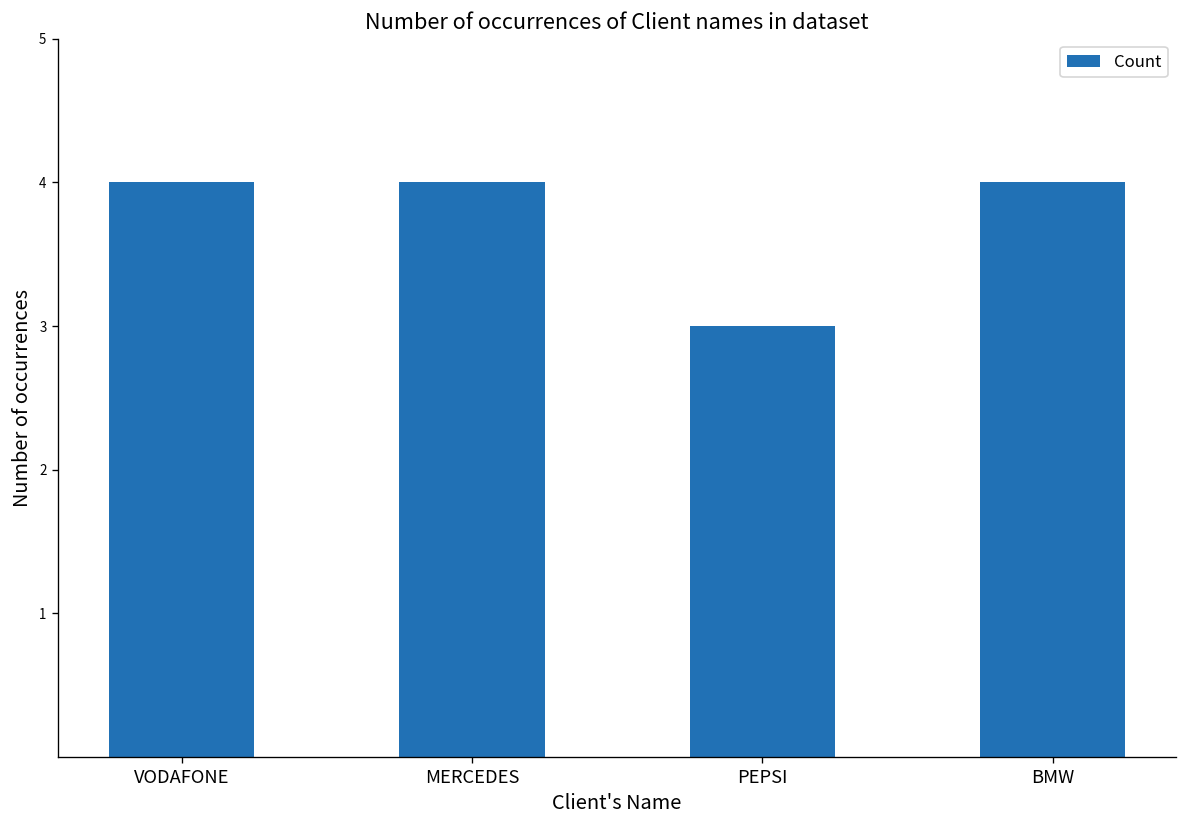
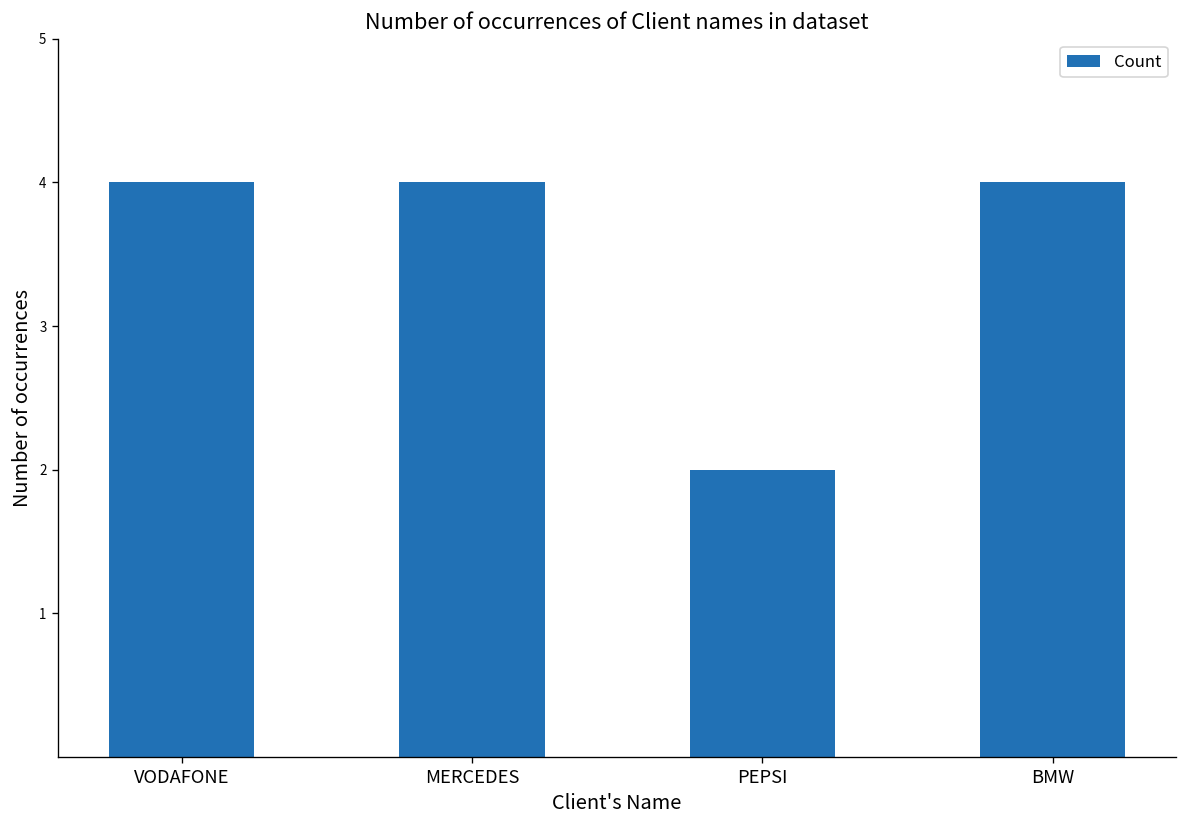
  {
    "VODAFONE": 4,
    "MERCEDES": 4,
-   "PEPSI": 3,
+   "PEPSI": 2,
    "BMW": 4
  }
